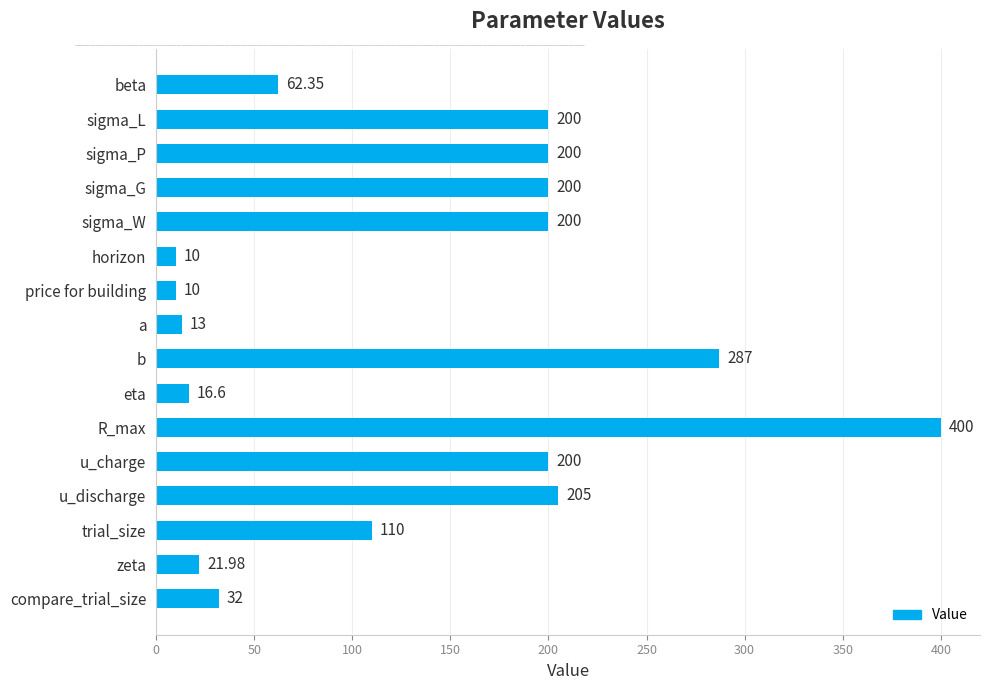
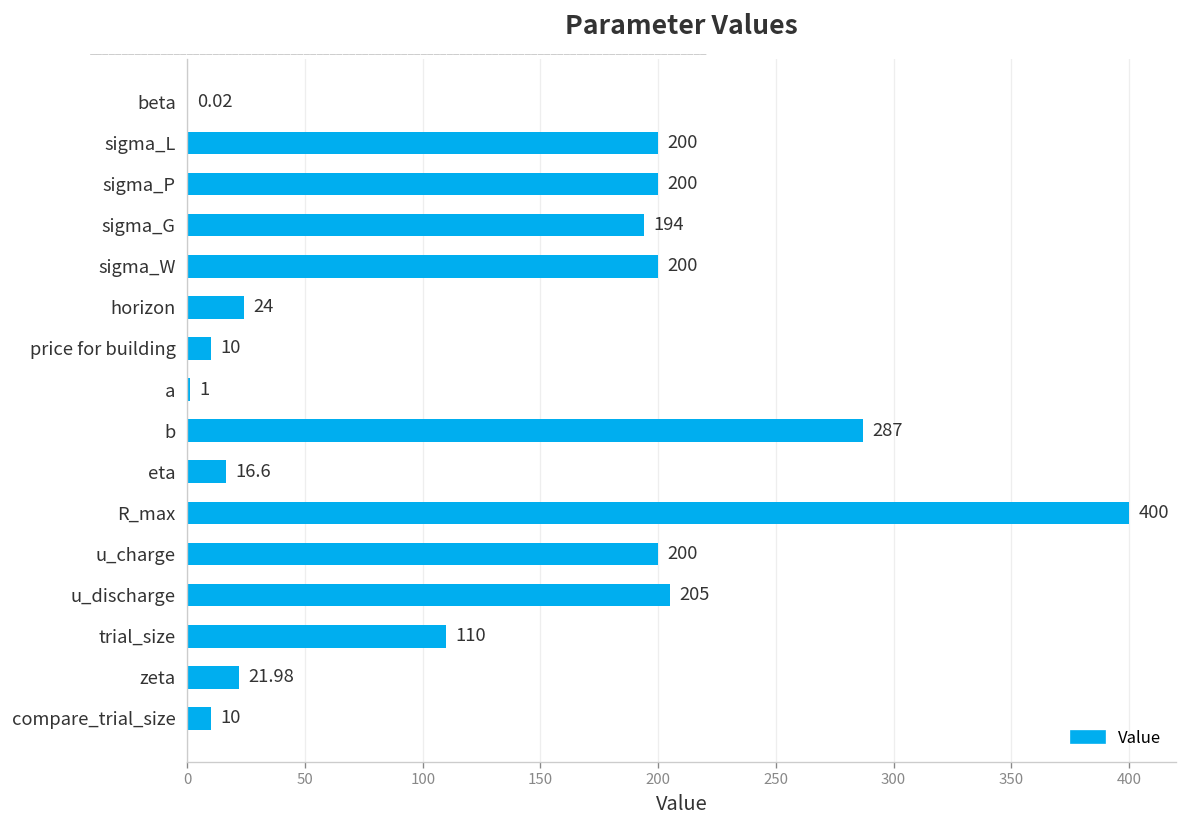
  {
-   "beta": 62.35,
+   "beta": 0.02,
    "sigma_L": 200,
    "sigma_P": 200,
-   "sigma_G": 200,
+   "sigma_G": 194,
    "sigma_W": 200,
-   "horizon": 10,
+   "horizon": 24,
    "price for building": 10,
-   "a": 13,
+   "a": 1,
    "b": 287,
    "eta": 16.6,
    "R_max": 400,
    "u_charge": 200,
    "u_discharge": 205,
    "trial_size": 110,
    "zeta": 21.98,
-   "compare_trial_size": 32
+   "compare_trial_size": 10
  }
